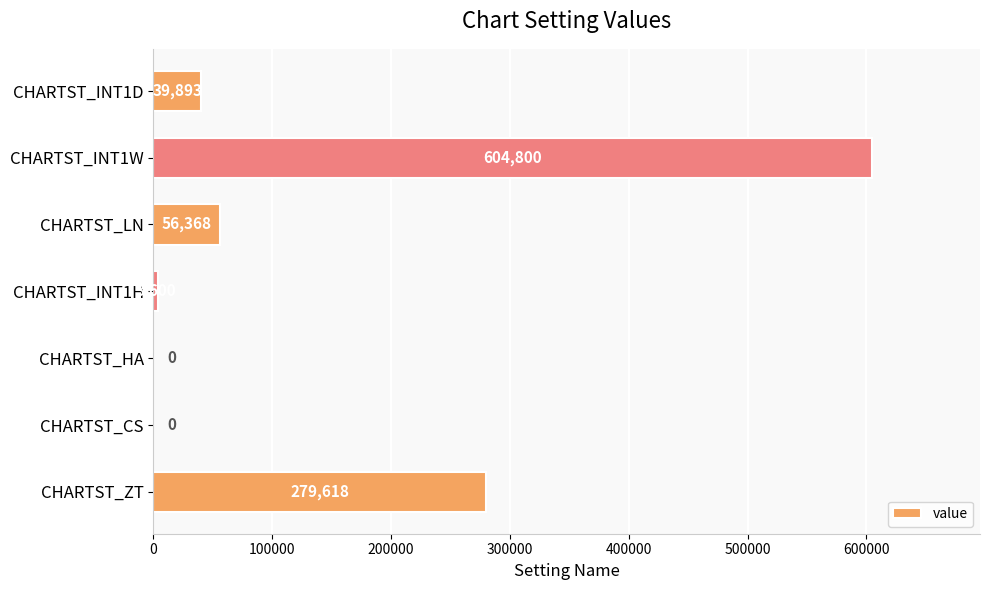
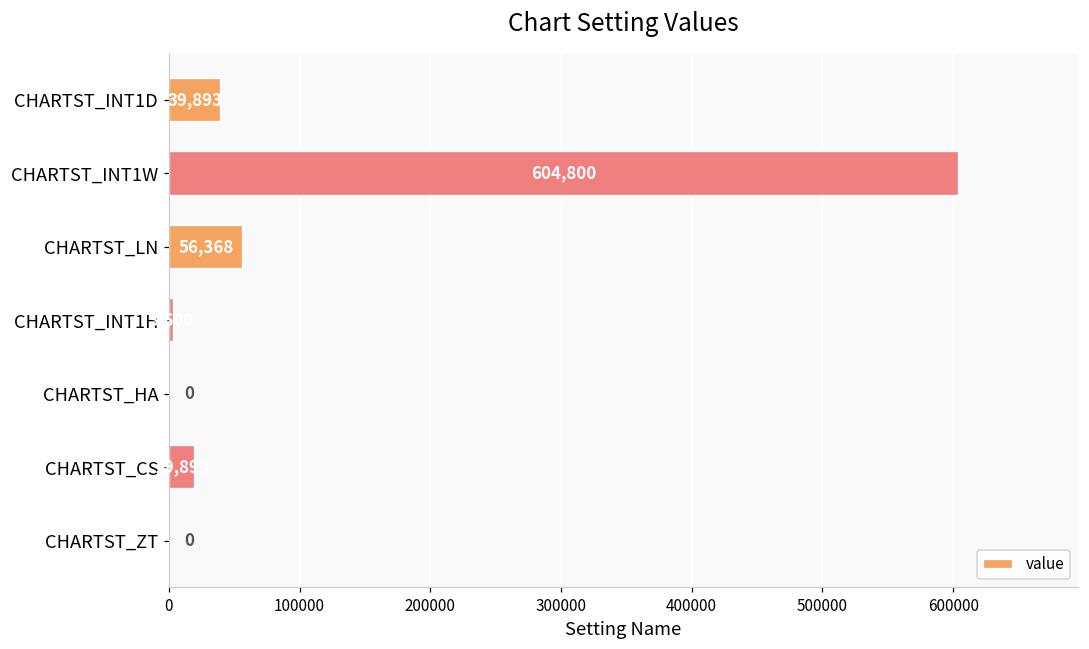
  {
    "CHARTST_INT1D": "39,893",
    "CHARTST_INT1W": "604,800",
    "CHARTST_LN": "56,368",
    "CHARTST_HA": "0",
-   "CHARTST_CS": "0",
-   "CHARTST_ZT": "279,618"
+   "CHARTST_CS": "20000",
+   "CHARTST_ZT": "0"
  }
